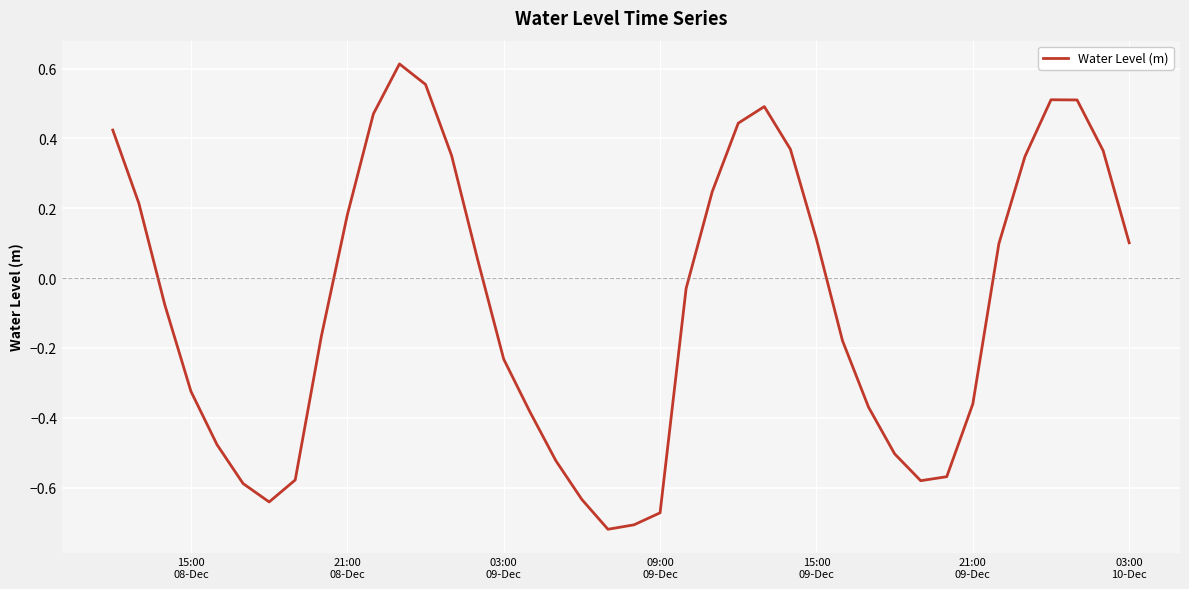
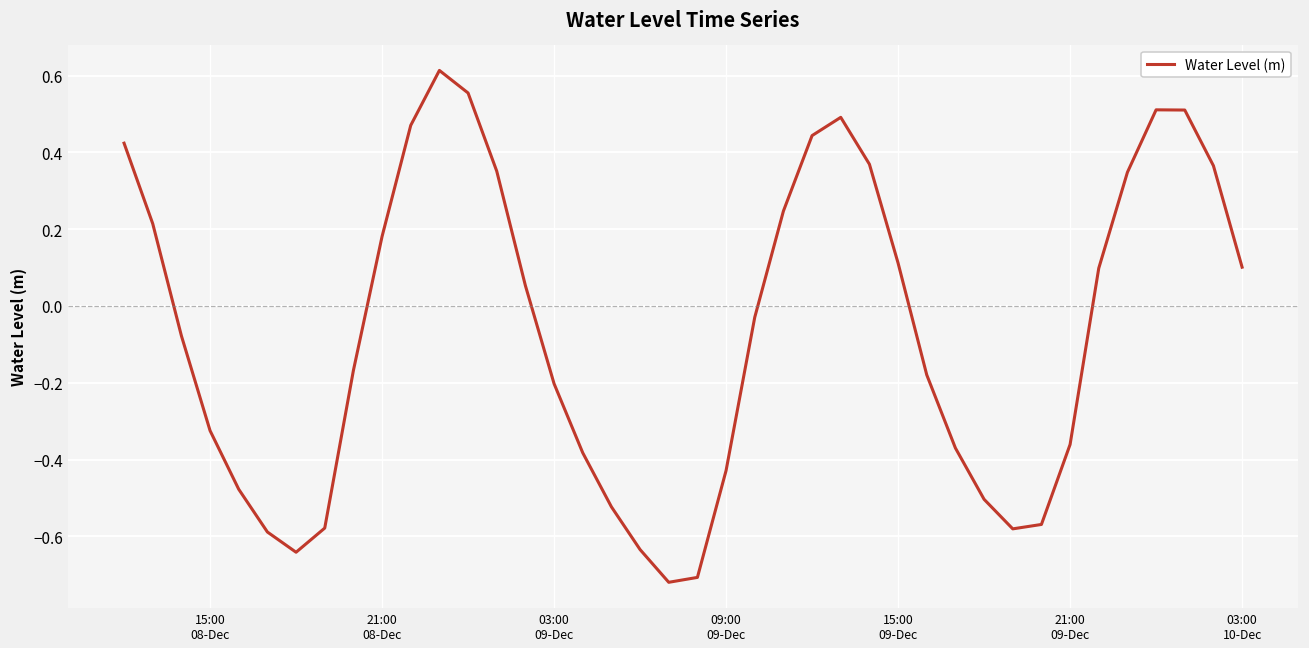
  {
    "15:00 08-Dec": -0.32,
    "21:00 08-Dec": 0.18,
-   "03:00 09-Dec": -0.23,
-   "09:00 09-Dec": -0.67,
+   "03:00 09-Dec": -0.20,
+   "09:00 09-Dec": -0.43,
    "15:00 09-Dec": 0.11,
    "21:00 09-Dec": -0.36,
    "03:00 10-Dec": 0.10
  }
